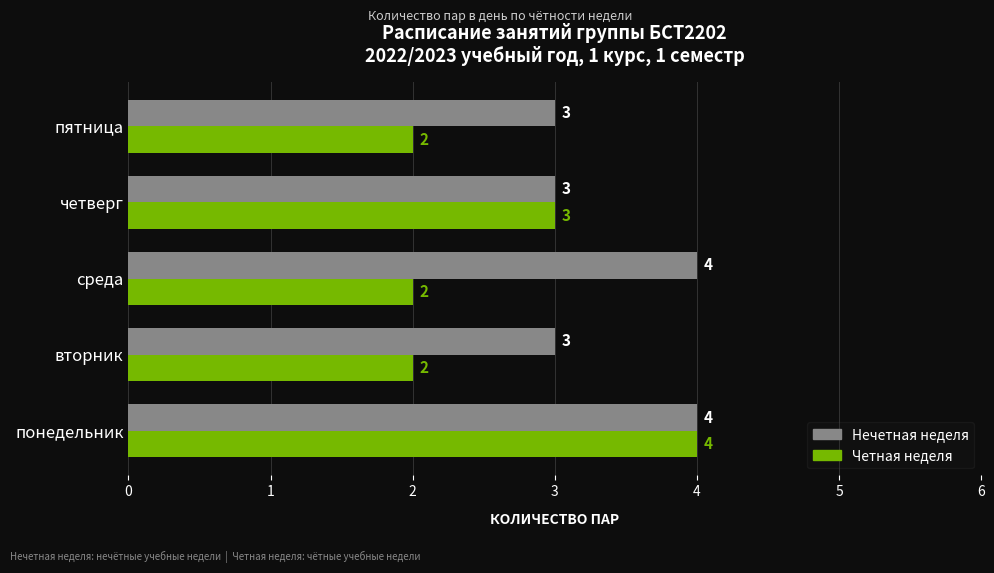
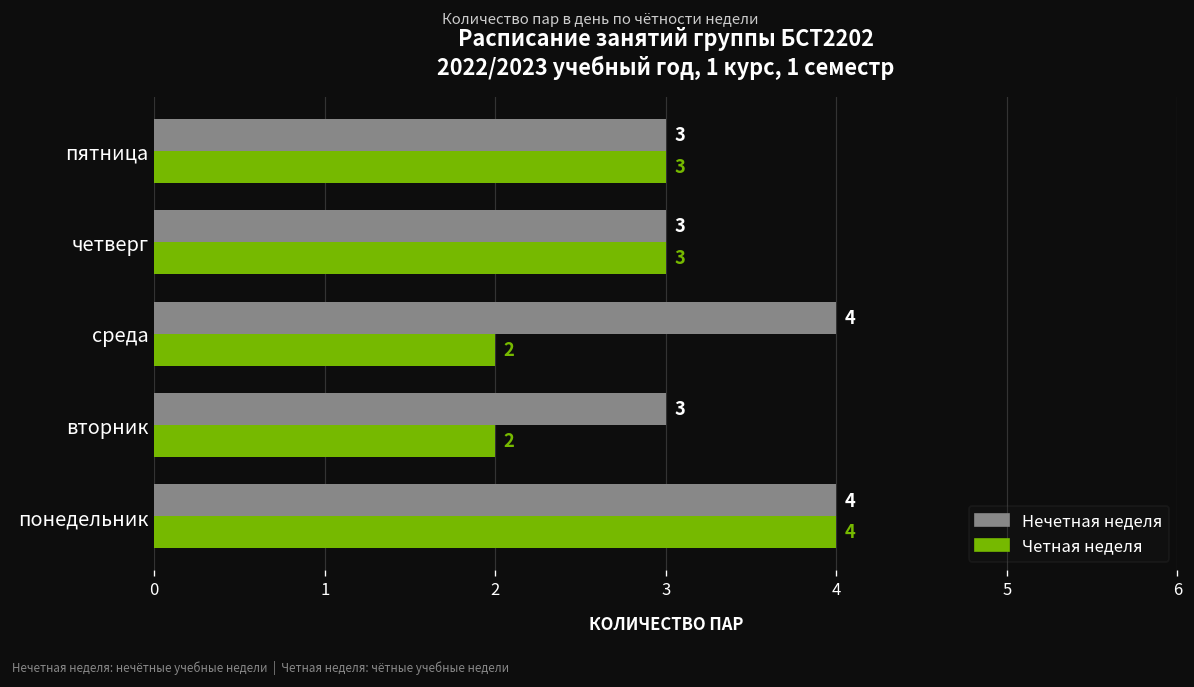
  {
    "Нечетная неделя": {
      "пятница": 3,
      "четверг": 3,
      "среда": 4,
      "вторник": 3,
      "понедельник": 4
    },
    "Четная неделя": {
-     "пятница": 2,
+     "пятница": 3,
      "четверг": 3,
      "среда": 2,
      "вторник": 2,
      "понедельник": 4
    }
  }
